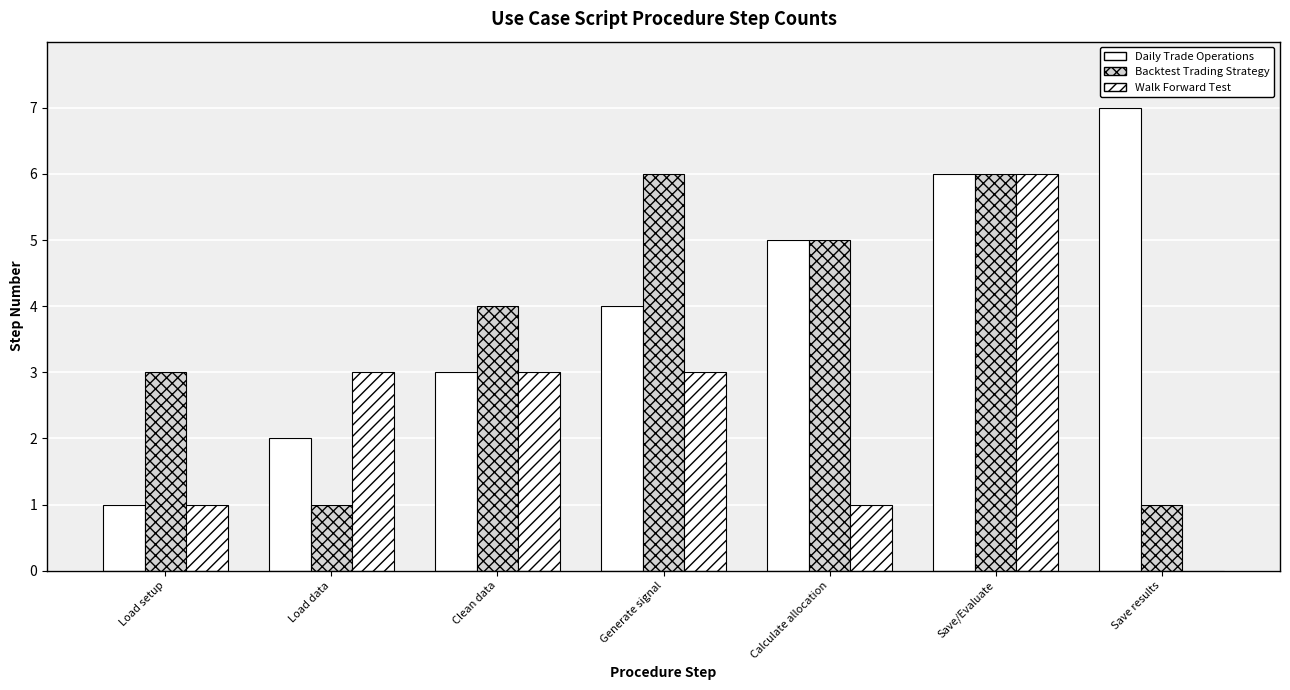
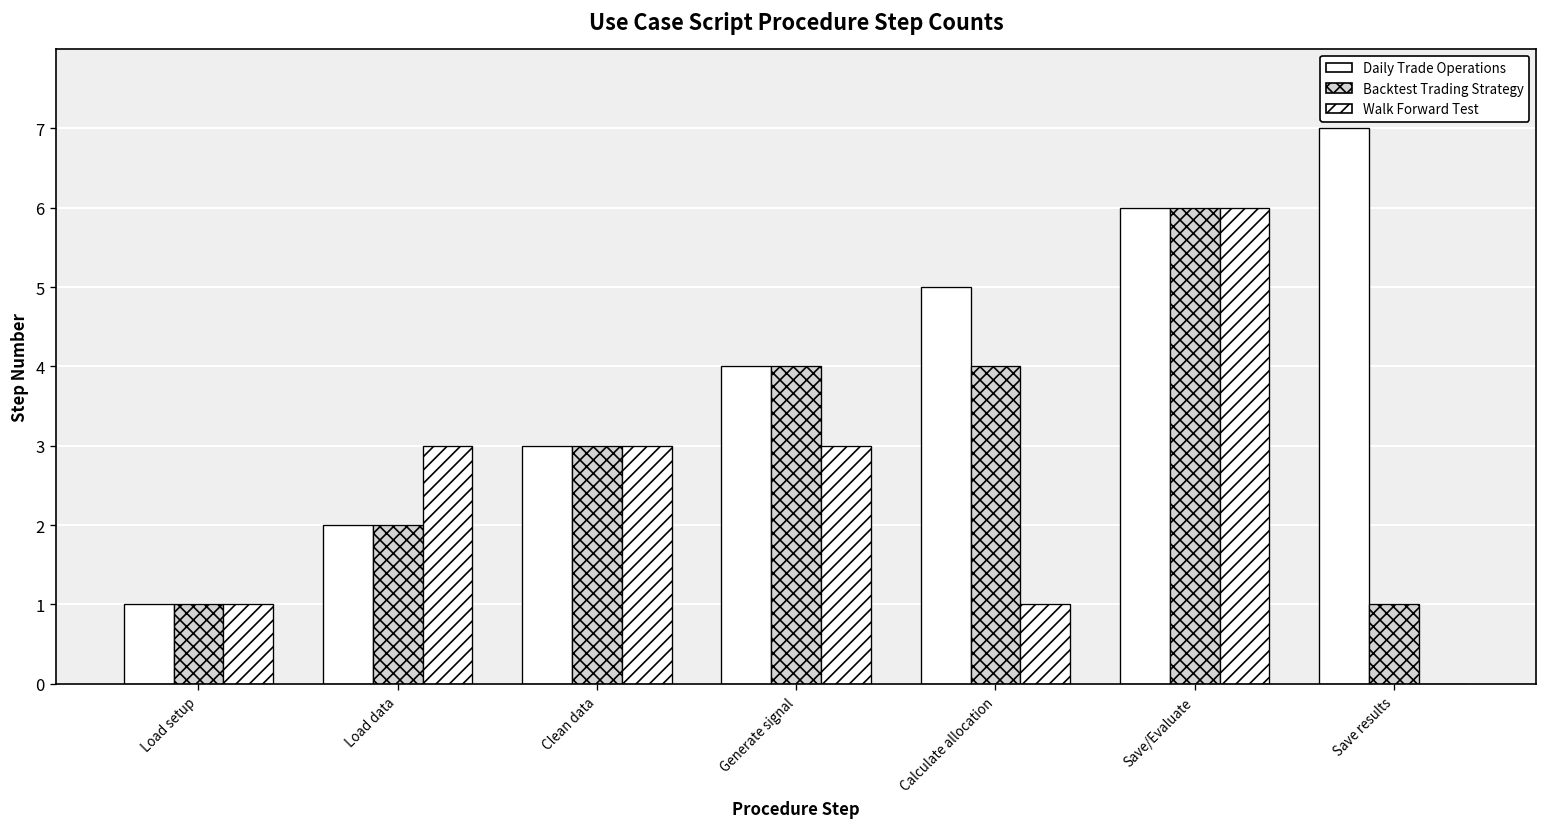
  {
    "Backtest Trading Strategy": {
-     "Load setup": 3,
-     "Load data": 1,
-     "Clean data": 4,
-     "Generate signal": 6,
-     "Calculate allocation": 5,
+     "Load setup": 1,
+     "Load data": 2,
+     "Clean data": 3,
+     "Generate signal": 4,
+     "Calculate allocation": 4,
      "Save/Evaluate": 6,
      "Save results": 1
    }
  }
